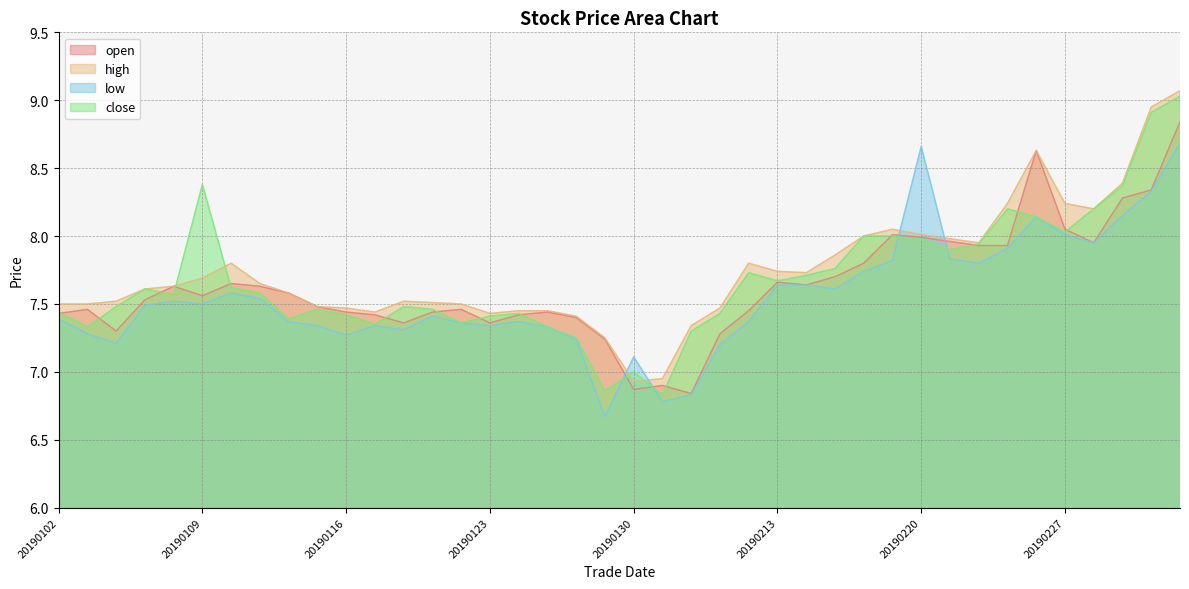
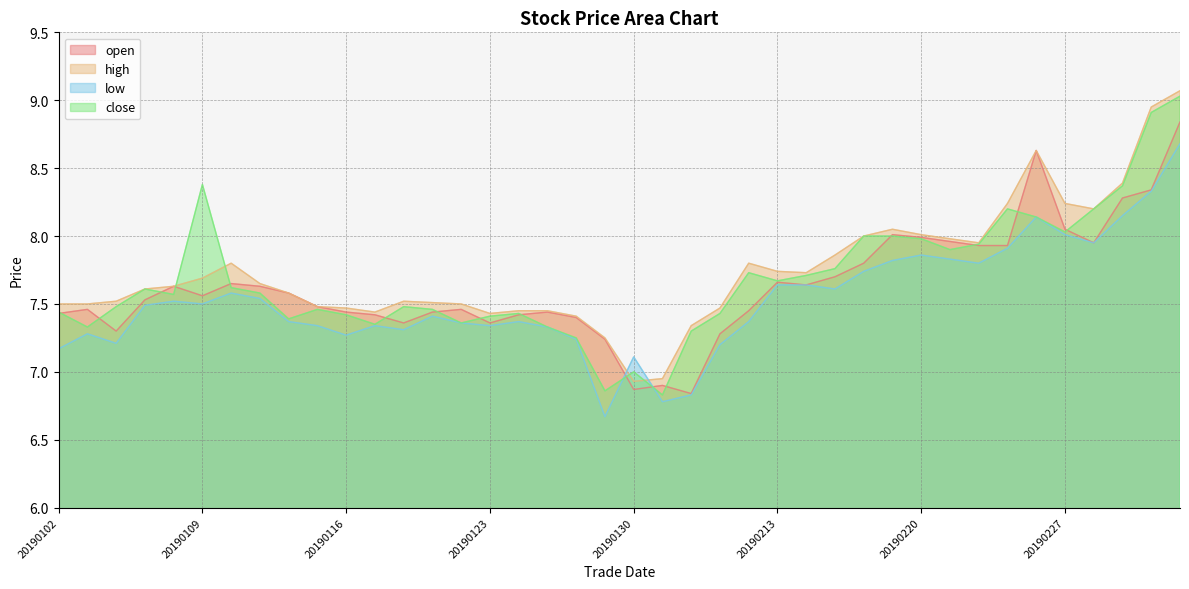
  {
    "low": {
-     "20190102": 7.39,
+     "20190102": 7.17,
      "20190109": 7.50,
      "20190116": 7.27,
      "20190123": 7.34,
      "20190130": 7.11,
      "20190213": 7.64,
-     "20190220": 8.66,
+     "20190220": 7.86,
      "20190227": 8.01
    },
    "close": {
      "20190109": 8.38,
      "20190116": 7.42,
      "20190123": 7.41,
      "20190130": 7.00,
      "20190227": 8.03
    }
  }
